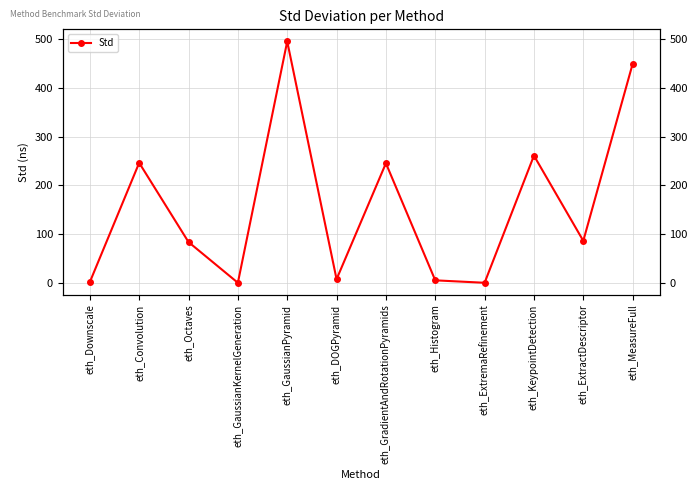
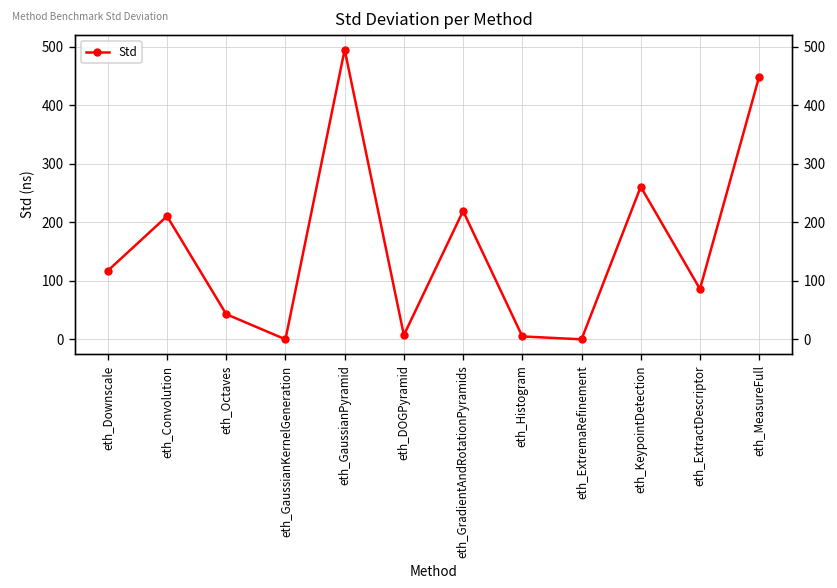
  {
-   "eth_Downscale": 0,
-   "eth_Convolution": 250,
-   "eth_Octaves": 80,
+   "eth_Downscale": 120,
+   "eth_Convolution": 210,
+   "eth_Octaves": 40,
    "eth_GaussianKernelGeneration": 0,
    "eth_GaussianPyramid": 500,
    "eth_DOGPyramid": 10,
-   "eth_GradientAndRotationPyramids": 250,
+   "eth_GradientAndRotationPyramids": 220,
    "eth_Histogram": 10,
    "eth_ExtremaRefinement": 0,
    "eth_KeypointDetection": 260,
    "eth_ExtractDescriptor": 90,
    "eth_MeasureFull": 450
  }
